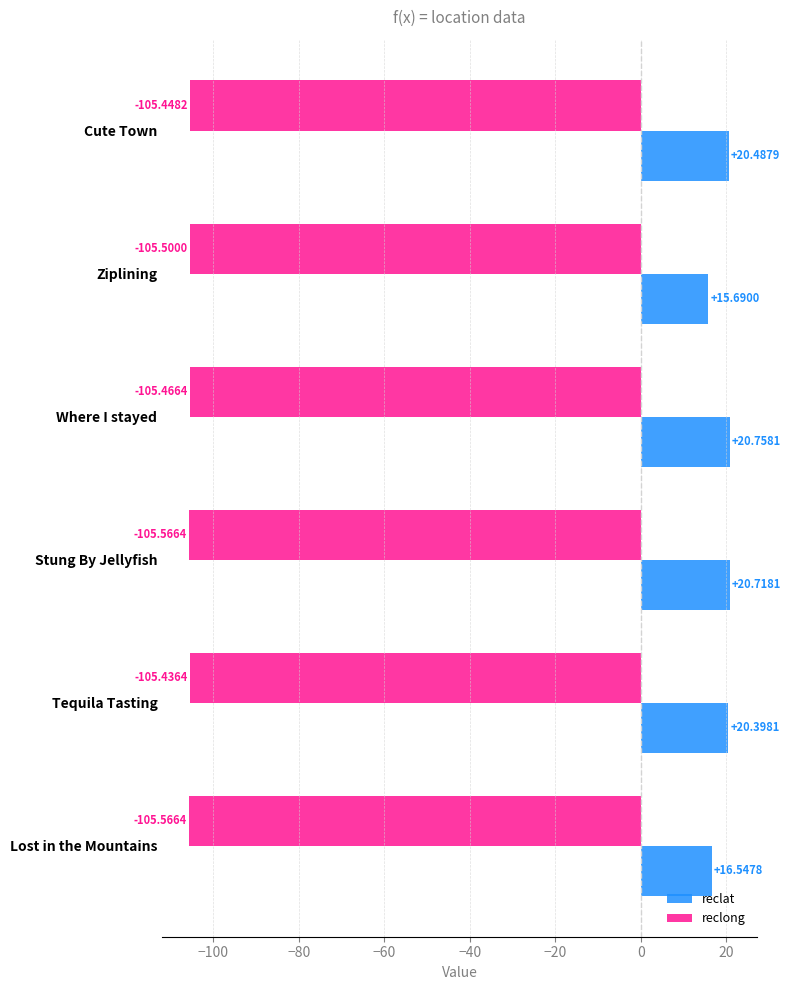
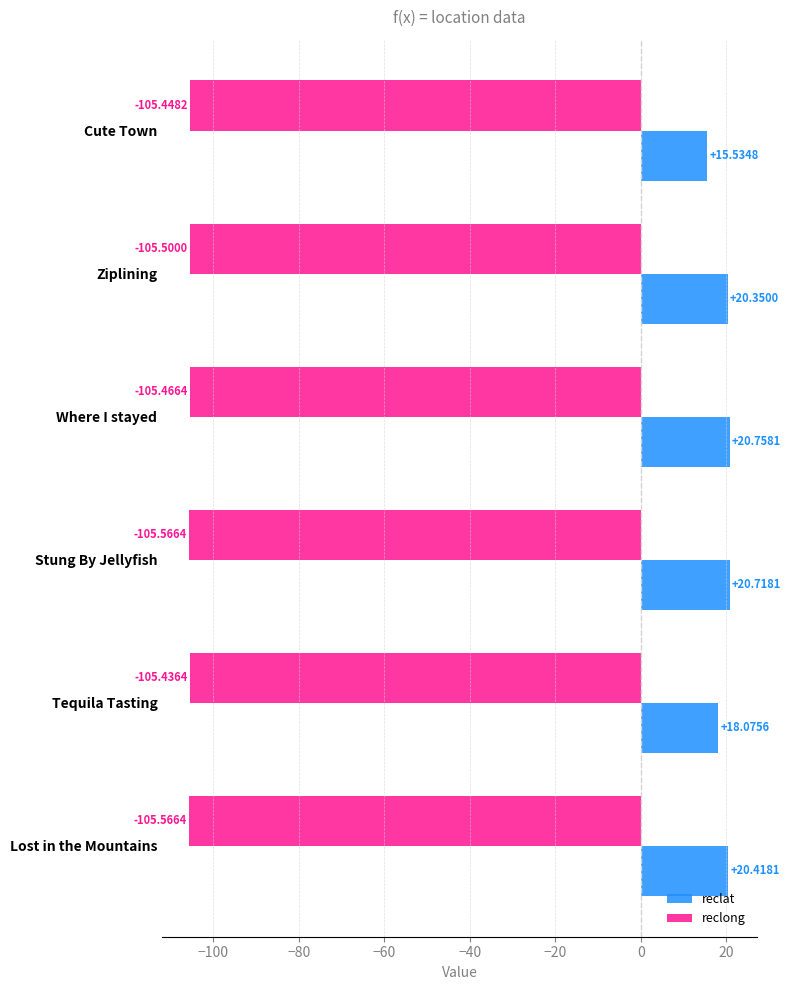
  {
    "reclat": {
-     "Cute Town": "+20.4879",
-     "Ziplining": "+15.6900",
+     "Cute Town": "+15.5348",
+     "Ziplining": "+20.3500",
      "Where I stayed": "+20.7581",
      "Stung By Jellyfish": "+20.7181",
-     "Tequila Tasting": "+20.3981",
-     "Lost in the Mountains": "+16.5478"
+     "Tequila Tasting": "+18.0756",
+     "Lost in the Mountains": "+20.4181"
    },
    "reclong": {
      "Cute Town": "-105.4482",
      "Ziplining": "-105.5000",
      "Where I stayed": "-105.4664",
      "Stung By Jellyfish": "-105.5664",
      "Tequila Tasting": "-105.4364",
      "Lost in the Mountains": "-105.5664"
    }
  }
